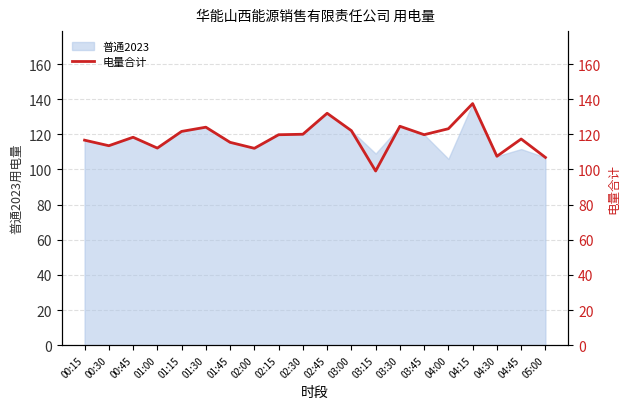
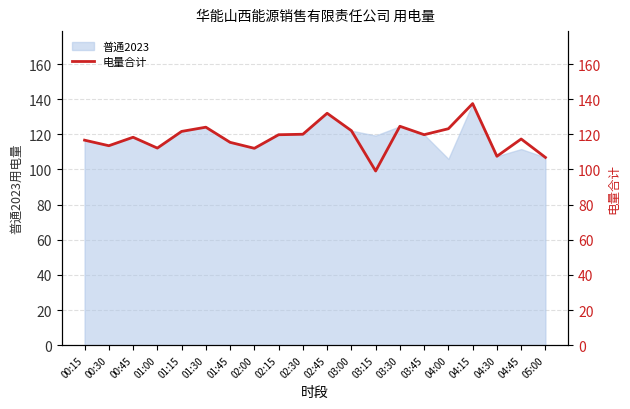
  {
    "普通2023": {
      "00:15": 117,
      "00:30": 114,
      "00:45": 118,
      "01:00": 112,
      "01:15": 122,
      "01:30": 124,
      "01:45": 115,
      "02:00": 112,
      "02:15": 120,
      "02:30": 120,
      "02:45": 132,
      "03:00": 122,
-     "03:15": 109,
+     "03:15": 119,
      "03:30": 125,
      "03:45": 120,
      "04:00": 106,
      "04:15": 137,
      "04:30": 108,
      "04:45": 112,
      "05:00": 107
    },
    "电量合计": {
      "00:15": 117,
      "00:30": 114,
      "00:45": 118,
      "01:00": 112,
      "01:15": 122,
      "01:30": 124,
      "01:45": 115,
      "02:00": 112,
      "02:15": 120,
      "02:30": 120,
      "02:45": 132,
      "03:00": 122,
      "03:15": 99,
      "03:30": 125,
      "03:45": 120,
      "04:00": 123,
      "04:15": 137,
      "04:30": 108,
      "04:45": 117,
      "05:00": 107
    }
  }
